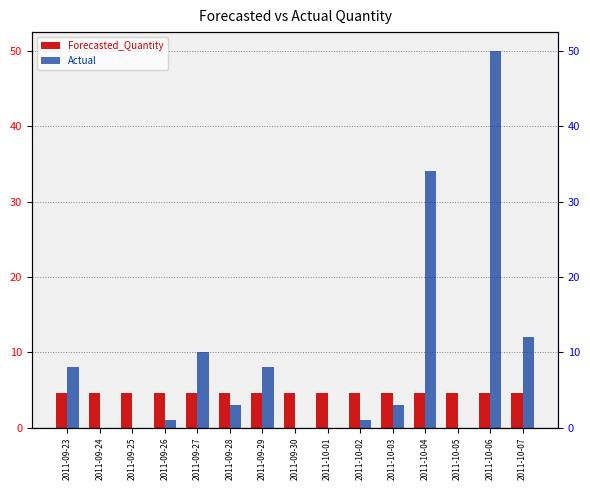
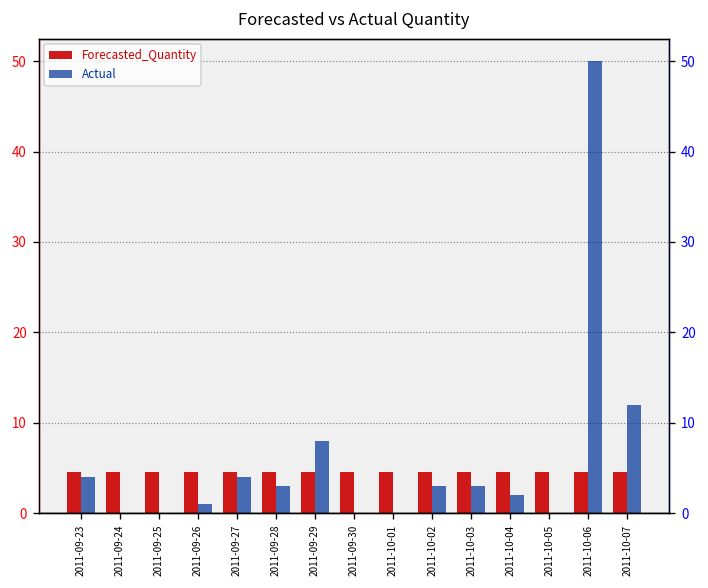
  {
    "Forecasted_Quantity": {
      "2011-09-23": 5,
      "2011-09-24": 5,
      "2011-09-25": 5,
      "2011-09-26": 5,
      "2011-09-27": 5,
      "2011-09-28": 5,
      "2011-09-29": 5,
      "2011-09-30": 5,
      "2011-10-01": 5,
      "2011-10-02": 5,
      "2011-10-03": 5,
      "2011-10-04": 5,
      "2011-10-05": 5,
      "2011-10-06": 5,
      "2011-10-07": 5
    },
    "Actual": {
-     "2011-09-23": 8,
+     "2011-09-23": 4,
      "2011-09-24": 0,
      "2011-09-25": 0,
      "2011-09-26": 1,
-     "2011-09-27": 10,
+     "2011-09-27": 4,
      "2011-09-28": 3,
      "2011-09-29": 8,
      "2011-09-30": 0,
      "2011-10-01": 0,
-     "2011-10-02": 1,
+     "2011-10-02": 3,
      "2011-10-03": 3,
-     "2011-10-04": 34,
+     "2011-10-04": 2,
      "2011-10-05": 0,
      "2011-10-06": 50,
      "2011-10-07": 12
    }
  }
